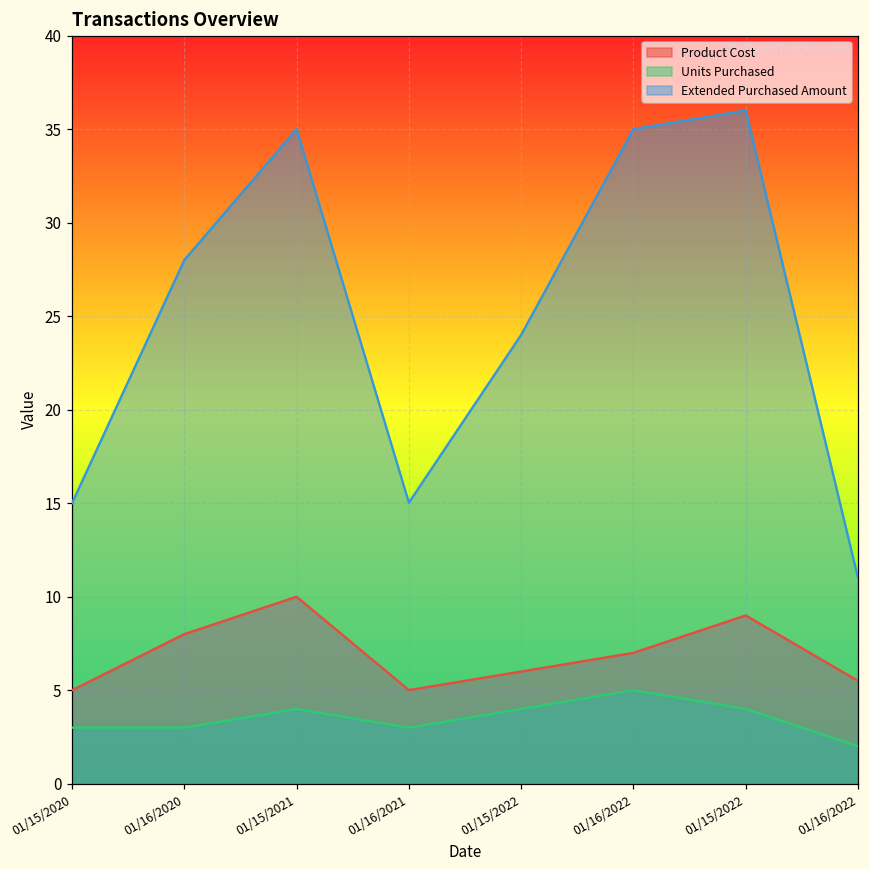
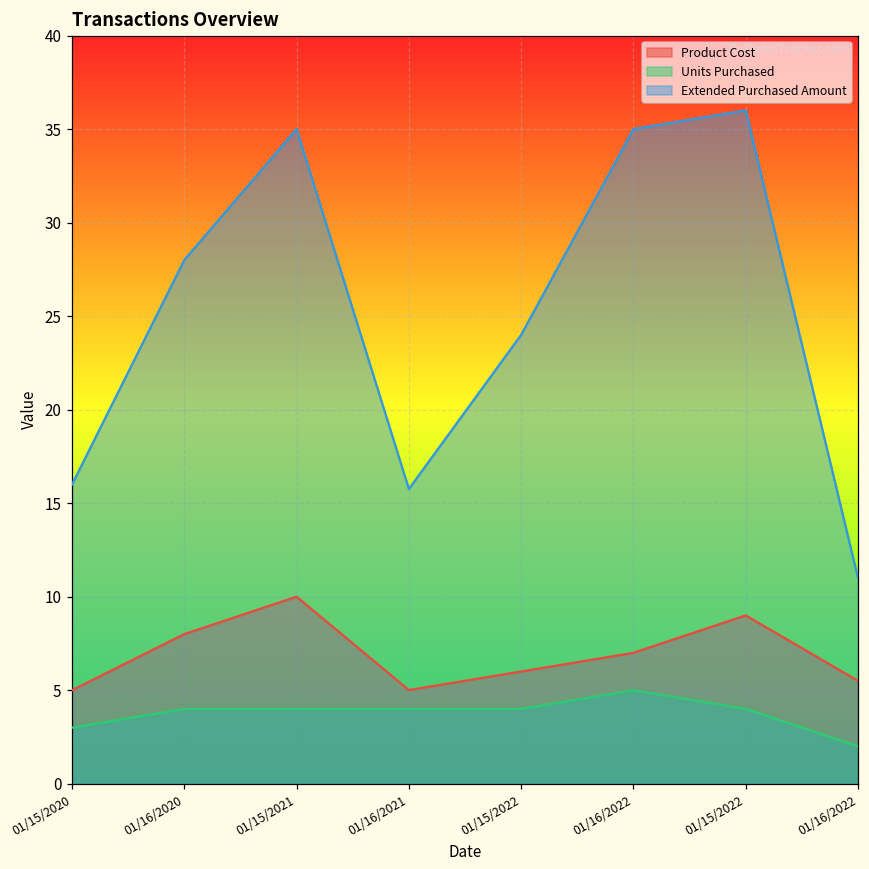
  {
    "Product Cost": {
      "01/15/2020": 5.0,
      "01/16/2020": 8.0,
      "01/15/2021": 10.0,
      "01/16/2021": 5.0
    },
    "Units Purchased": {
      "01/15/2020": 3,
-     "01/16/2020": 3,
+     "01/16/2020": 4,
      "01/15/2021": 4,
-     "01/16/2021": 3
+     "01/16/2021": 4
    },
    "Extended Purchased Amount": {
-     "01/15/2020": 15,
+     "01/15/2020": 16,
      "01/16/2020": 28.0,
      "01/15/2021": 35.0,
-     "01/16/2021": 15.0
+     "01/16/2021": 15.8
    }
  }
